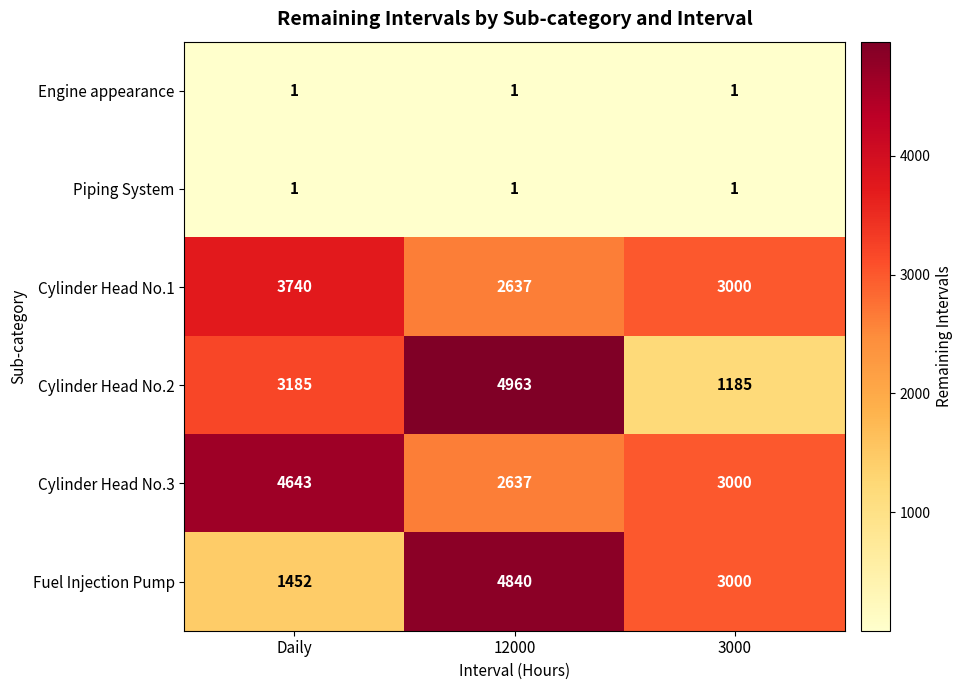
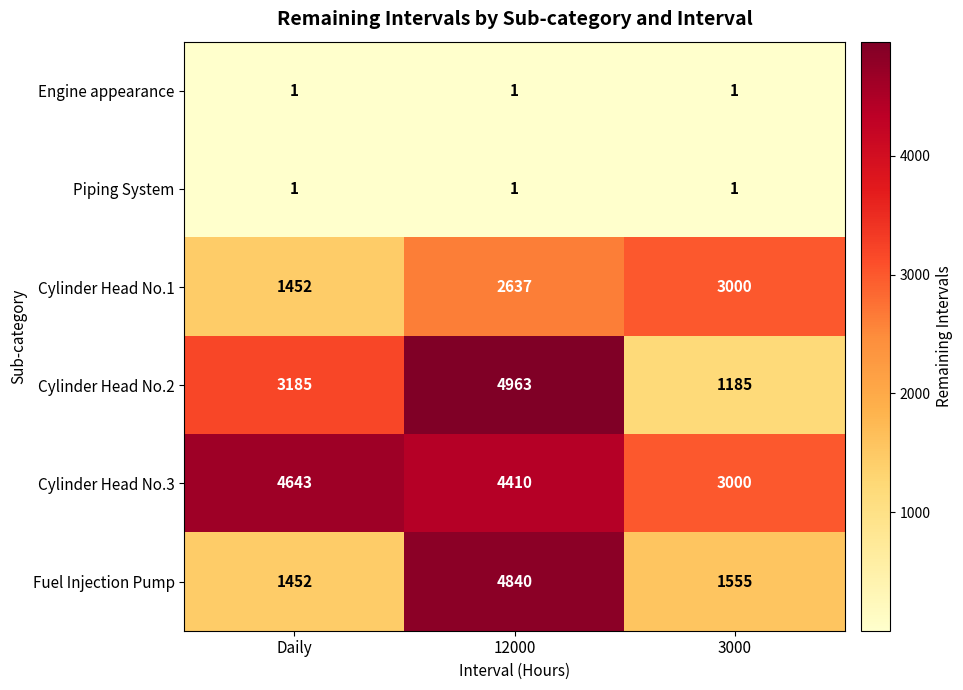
  {
    "Engine appearance": {
      "Daily": 1,
      "12000": 1,
      "3000": 1
    },
    "Piping System": {
      "Daily": 1,
      "12000": 1,
      "3000": 1
    },
    "Cylinder Head No.1": {
-     "Daily": 3740,
+     "Daily": 1452,
      "12000": 2637,
      "3000": 3000
    },
    "Cylinder Head No.2": {
      "Daily": 3185,
      "12000": 4963,
      "3000": 1185
    },
    "Cylinder Head No.3": {
      "Daily": 4643,
-     "12000": 2637,
+     "12000": 4410,
      "3000": 3000
    },
    "Fuel Injection Pump": {
      "Daily": 1452,
      "12000": 4840,
-     "3000": 3000
+     "3000": 1555
    }
  }
